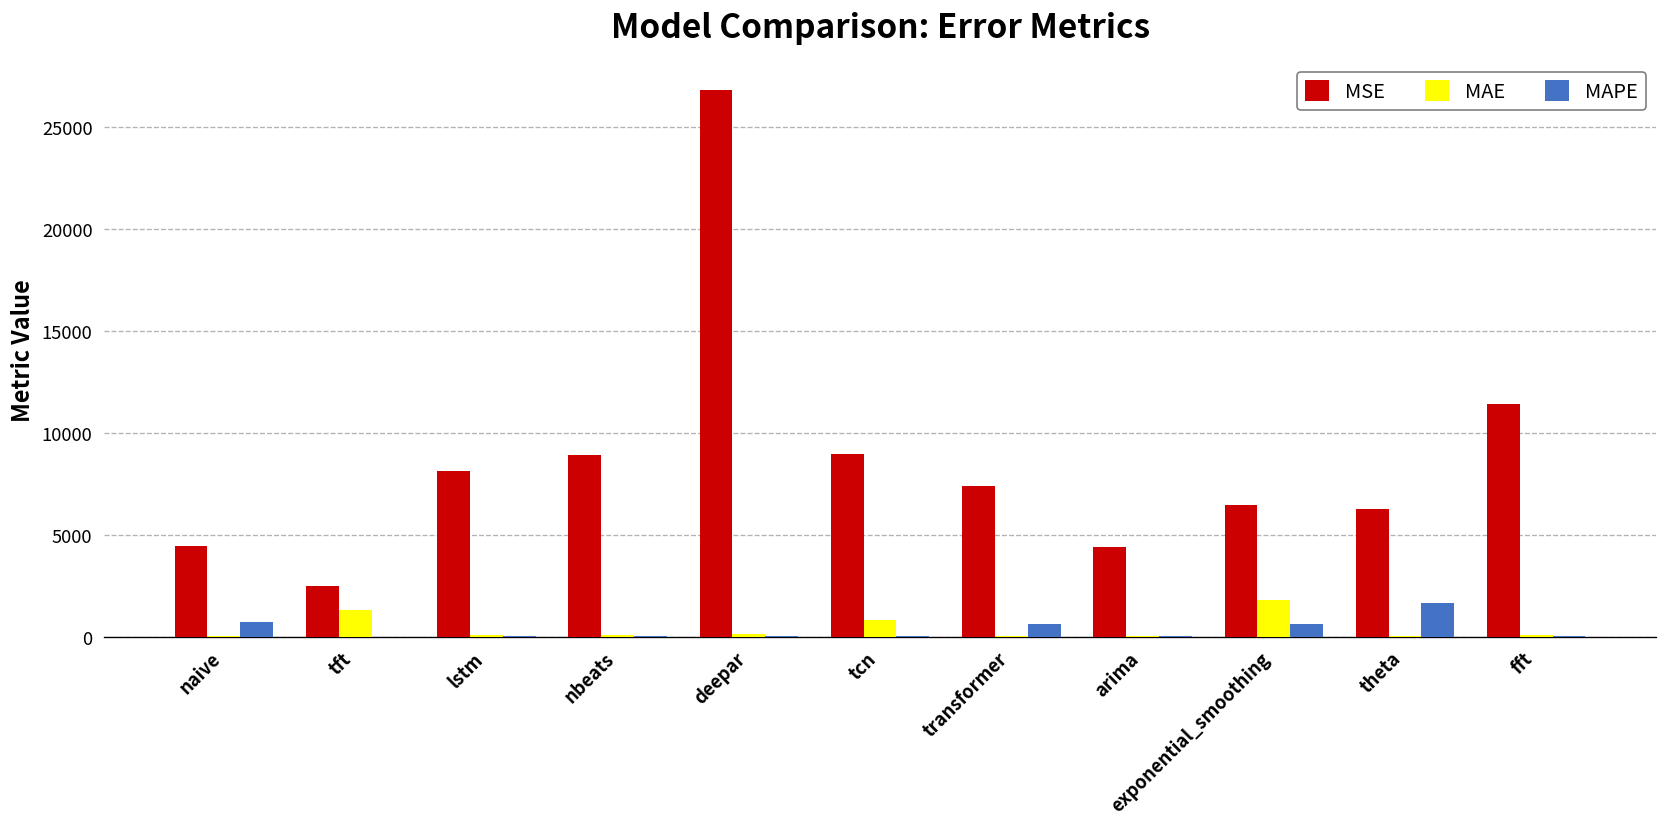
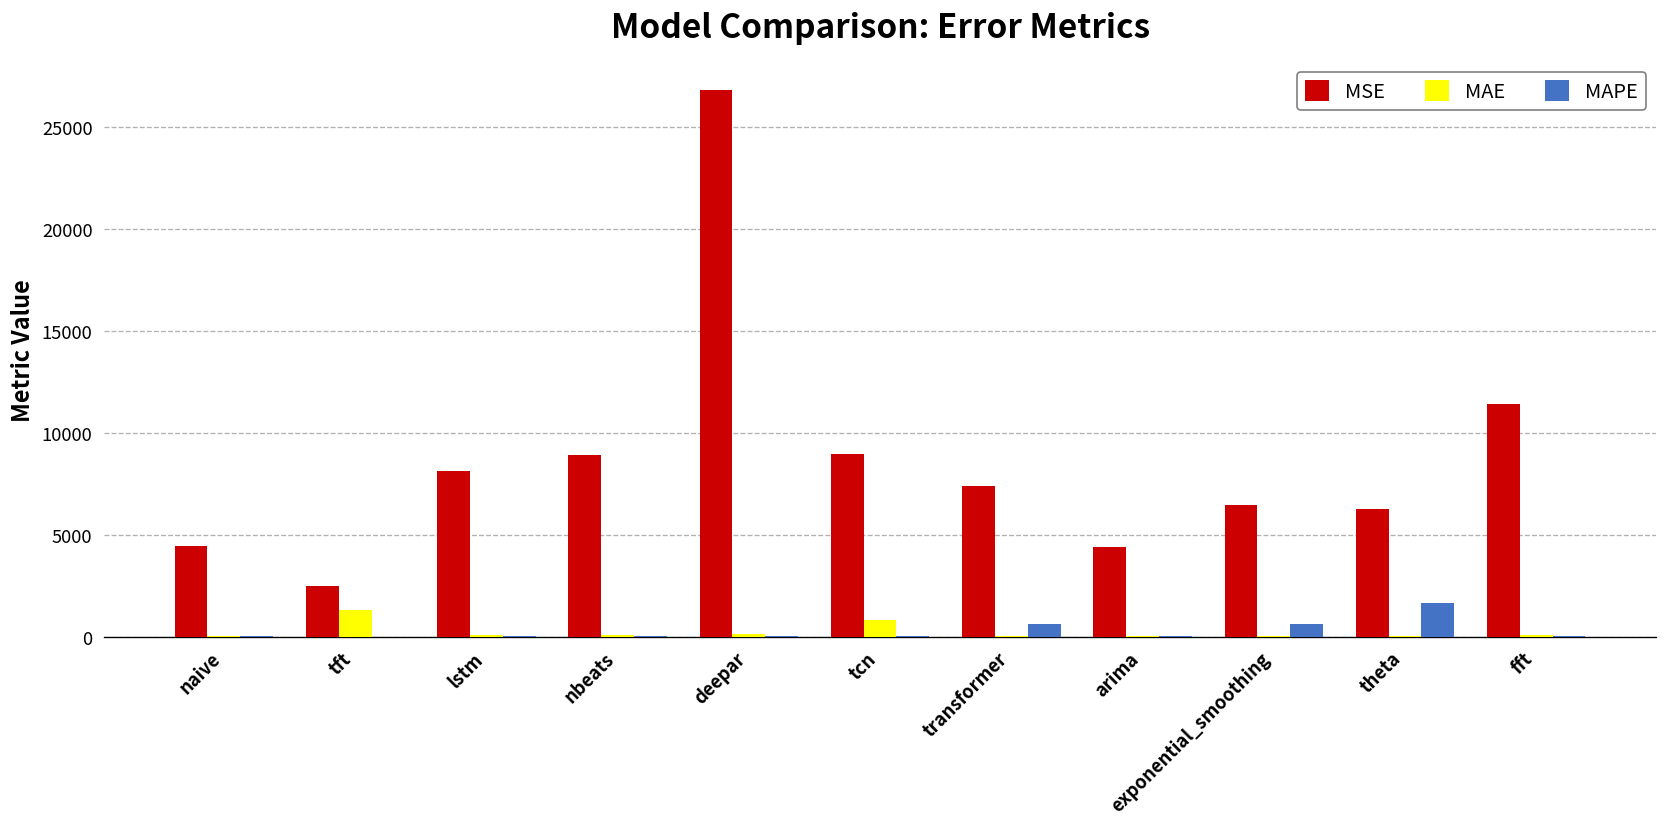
  {
    "MSE": {
      "naive": 4400,
      "tft": 2500,
      "lstm": 8100,
      "nbeats": 8900,
      "deepar": 26800,
      "tcn": 9000,
      "transformer": 7400,
      "arima": 4400,
      "exponential_smoothing": 6500,
      "theta": 6300,
      "fft": 11400
    },
    "MAE": {
      "tft": 1300,
      "deepar": 100,
      "tcn": 800,
-     "exponential_smoothing": 1800
+     "exponential_smoothing": 100
    },
    "MAPE": {
-     "naive": 700,
+     "naive": 0,
      "transformer": 600,
      "exponential_smoothing": 600,
      "theta": 1700
    }
  }
